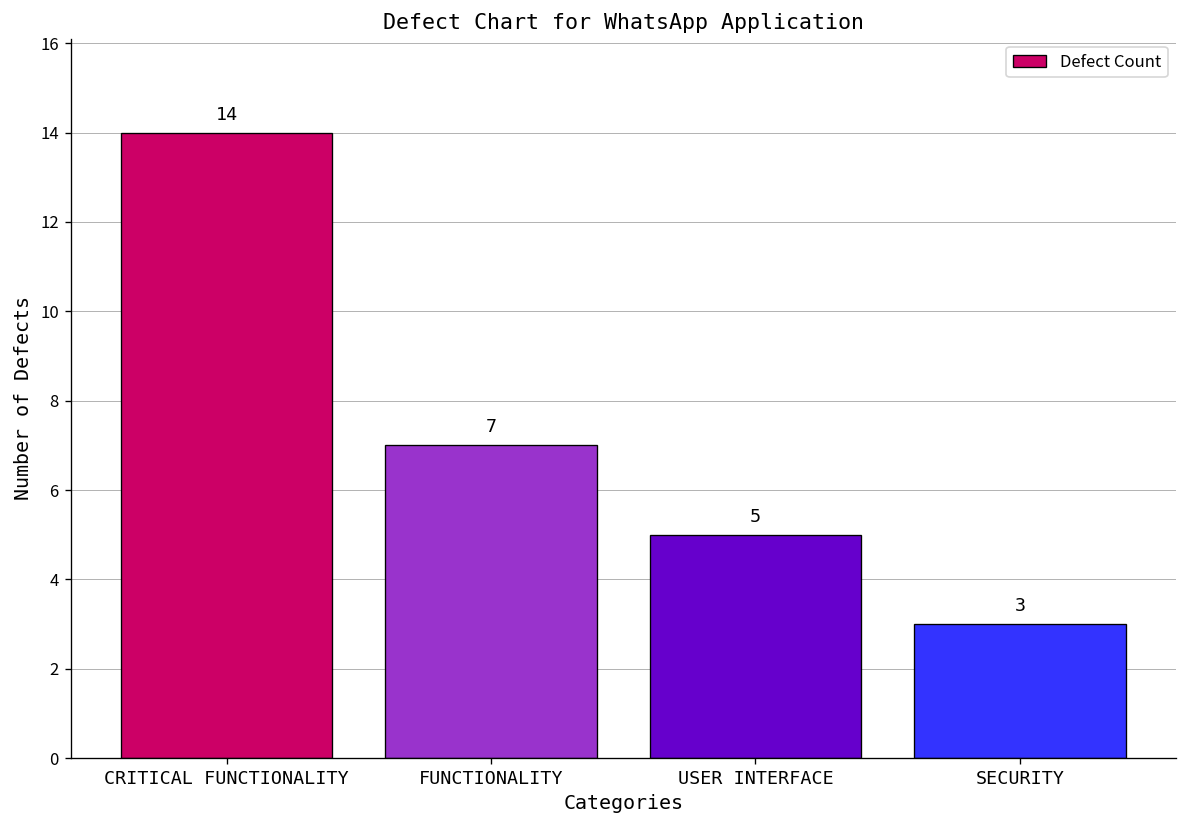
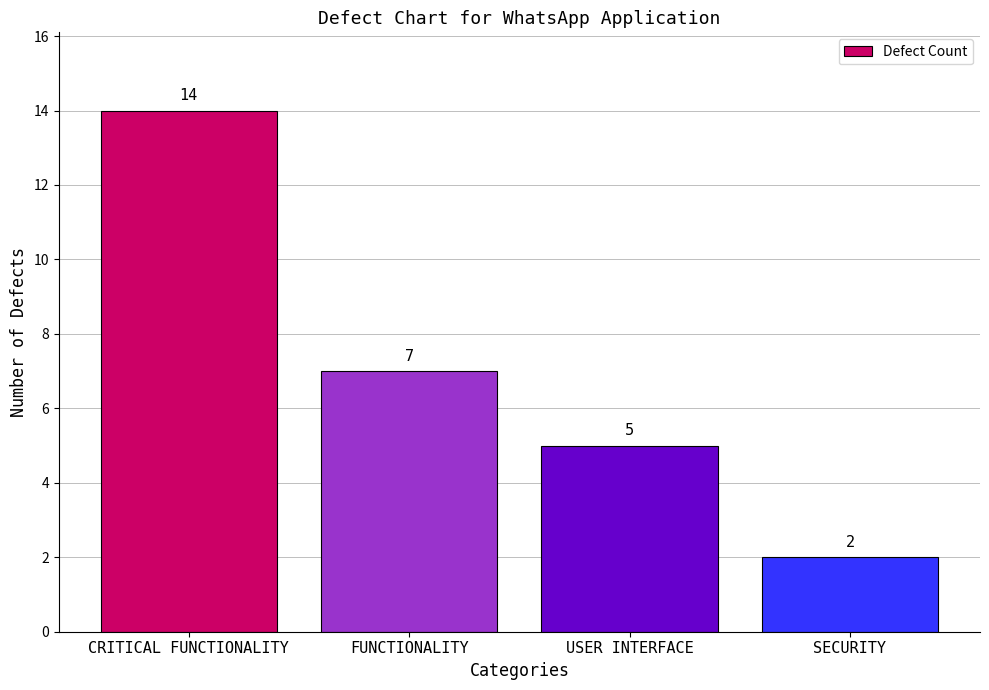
  {
    "CRITICAL FUNCTIONALITY": 14,
    "FUNCTIONALITY": 7,
    "USER INTERFACE": 5,
-   "SECURITY": 3
+   "SECURITY": 2
  }
